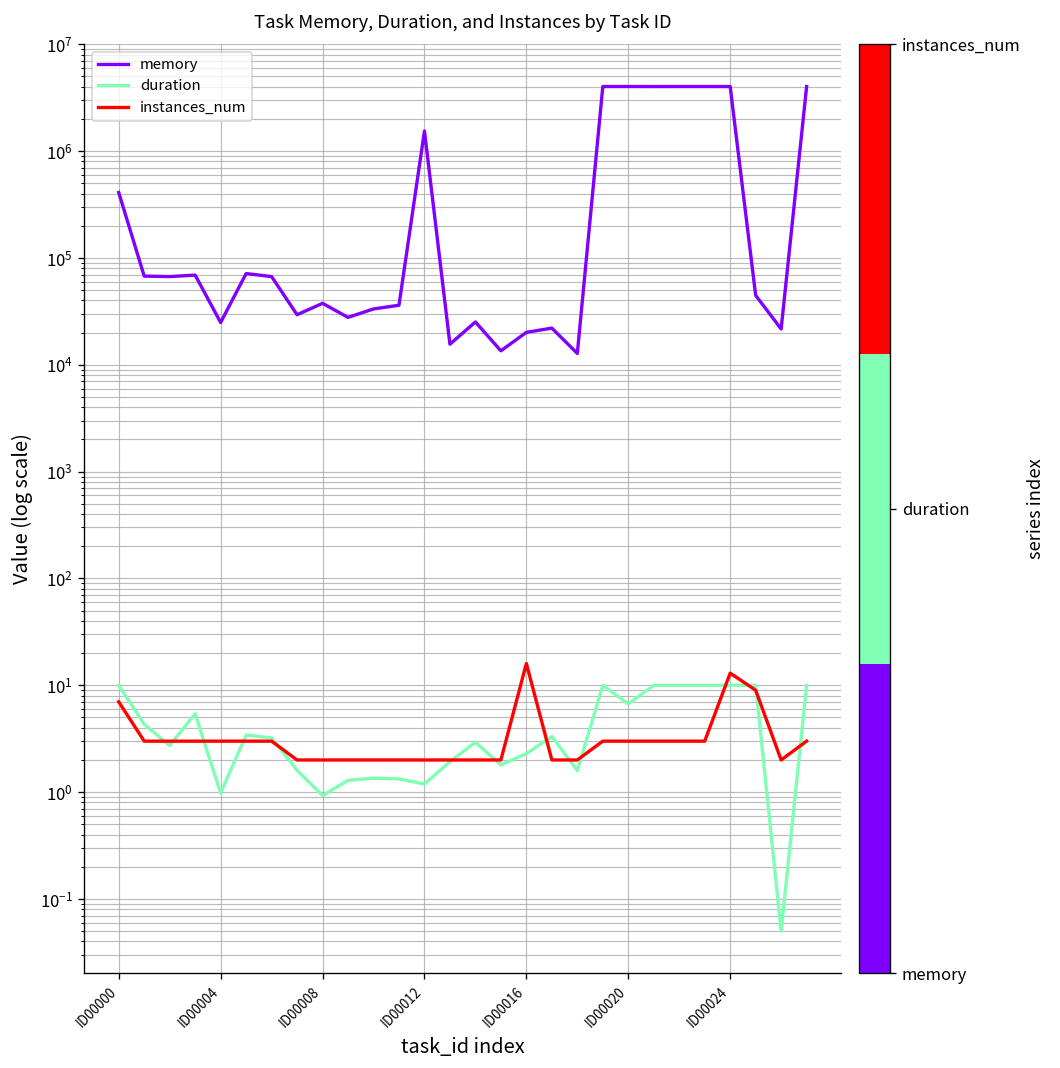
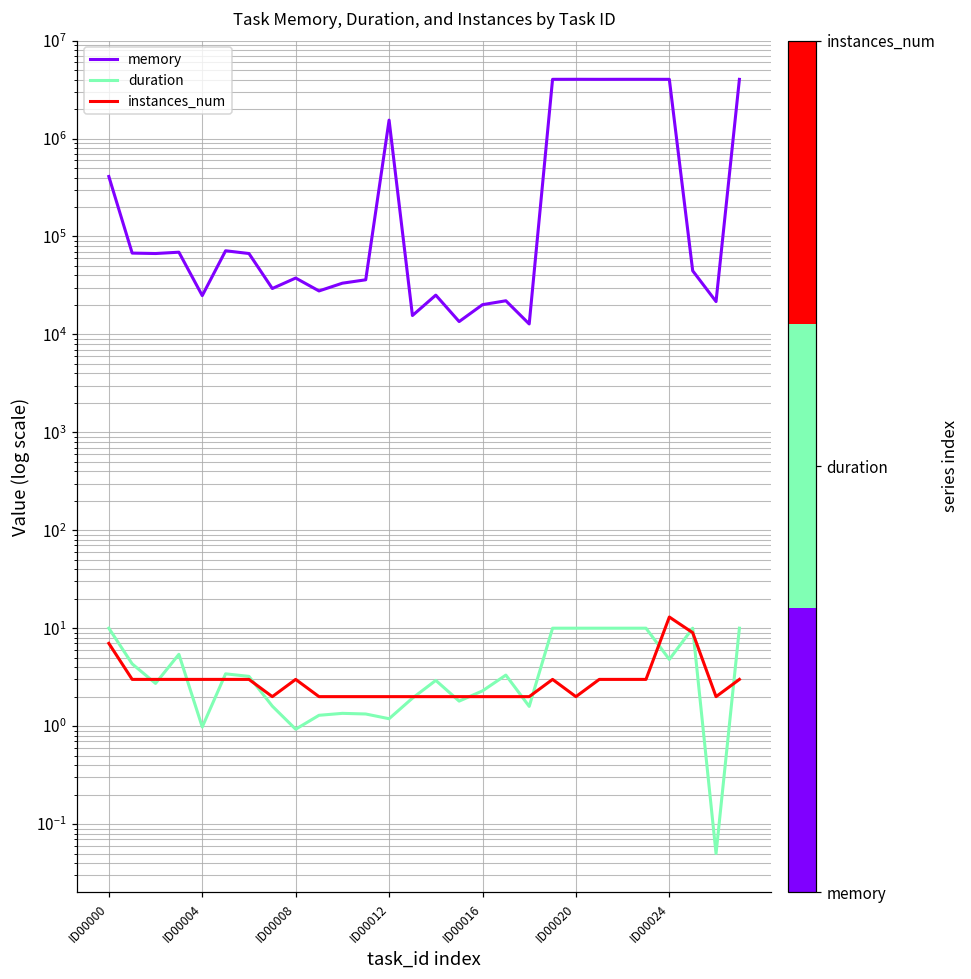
  {
    "memory": {
      "ID00000": 400000,
      "ID00004": 25000,
      "ID00008": 38000,
      "ID00012": 1500000,
      "ID00016": 20000,
      "ID00020": 4000000,
      "ID00024": 4000000
    },
    "duration": {
      "ID00000": 10,
      "ID00004": 1,
      "ID00008": 0.9,
      "ID00012": 1.2,
      "ID00016": 2.3,
-     "ID00020": 7,
-     "ID00024": 10
+     "ID00020": 10,
+     "ID00024": 5
    },
    "instances_num": {
      "ID00000": 7,
      "ID00004": 3,
-     "ID00008": 2,
+     "ID00008": 3,
      "ID00012": 2,
-     "ID00016": 16,
-     "ID00020": 3,
+     "ID00016": 2,
+     "ID00020": 2,
      "ID00024": 13
    }
  }
